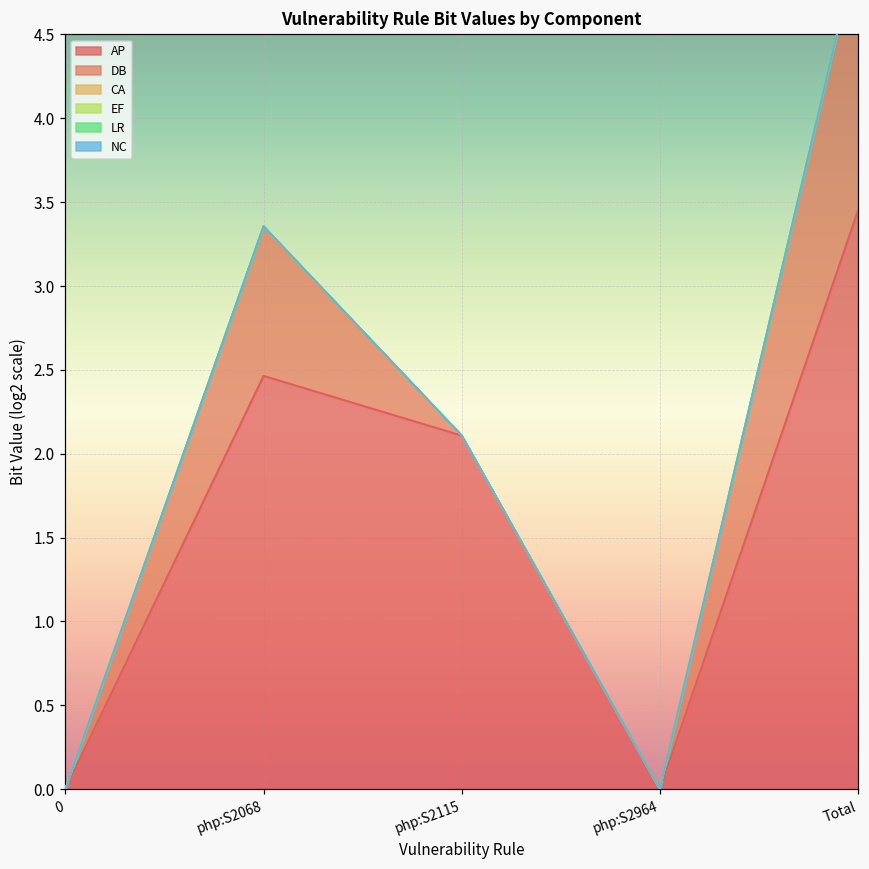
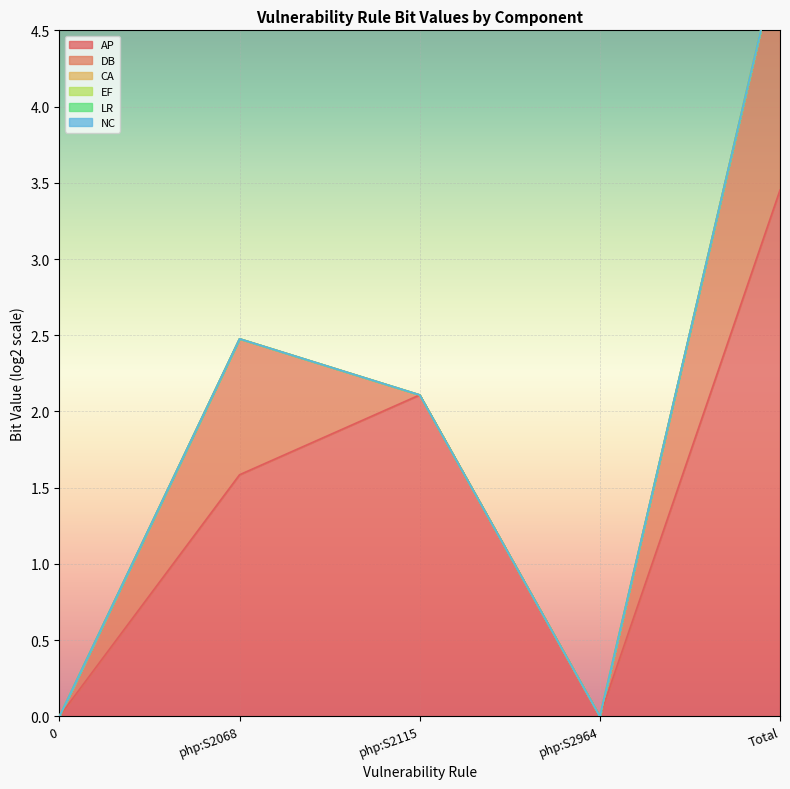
  {
    "AP": {
-     "php:S2068": 2.46,
+     "php:S2068": 1.58,
      "Total": 3.45
    }
  }
